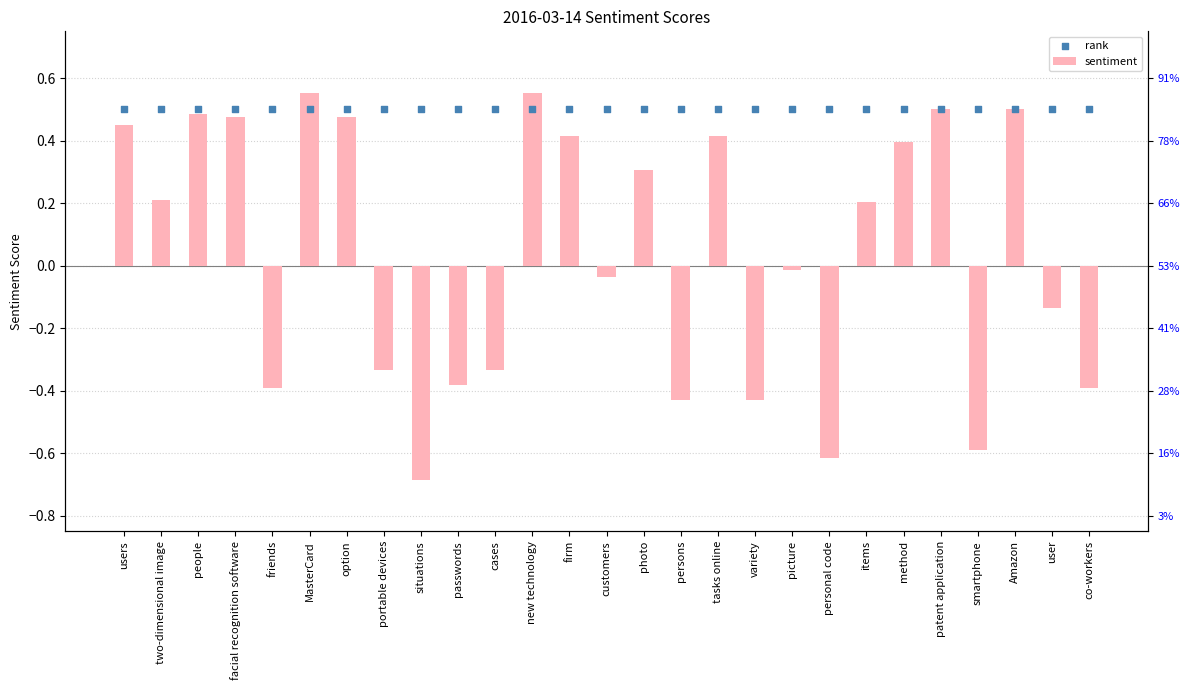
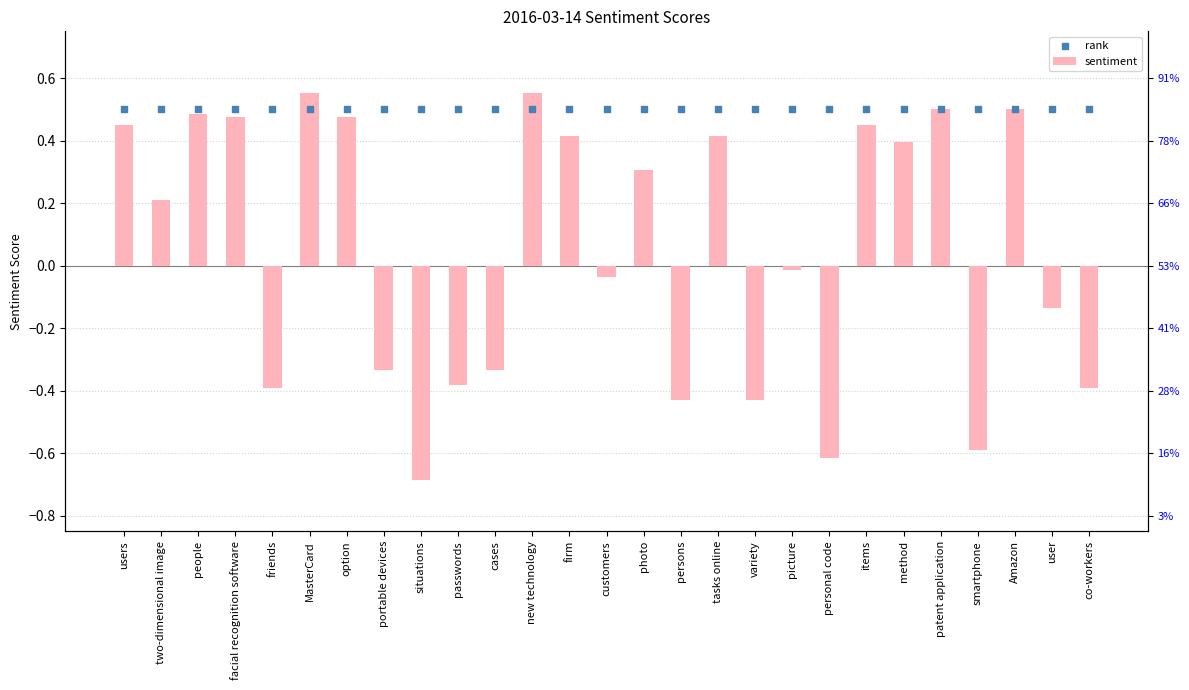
  {
    "sentiment": {
      "users": 0.45,
      "two-dimensional image": 0.21,
      "people": 0.49,
      "facial recognition software": 0.48,
      "friends": -0.39,
      "MasterCard": 0.55,
      "option": 0.48,
      "portable devices": -0.34,
      "situations": -0.69,
      "passwords": -0.38,
      "cases": -0.34,
      "new technology": 0.55,
      "firm": 0.41,
      "customers": -0.03,
      "photo": 0.31,
      "persons": -0.43,
      "tasks online": 0.41,
      "variety": -0.43,
      "picture": -0.01,
      "personal code": -0.62,
-     "items": 0.20,
+     "items": 0.45,
      "method": 0.40,
      "patent application": 0.50,
      "smartphone": -0.59,
      "Amazon": 0.50,
      "user": -0.13,
      "co-workers": -0.39
    }
  }
